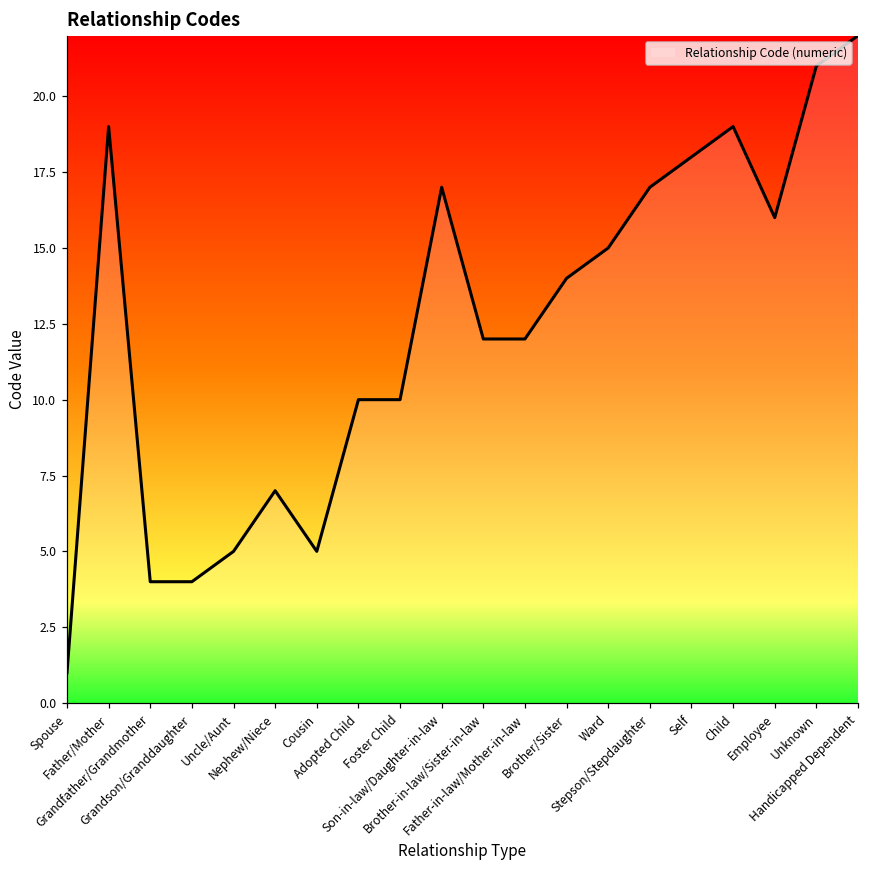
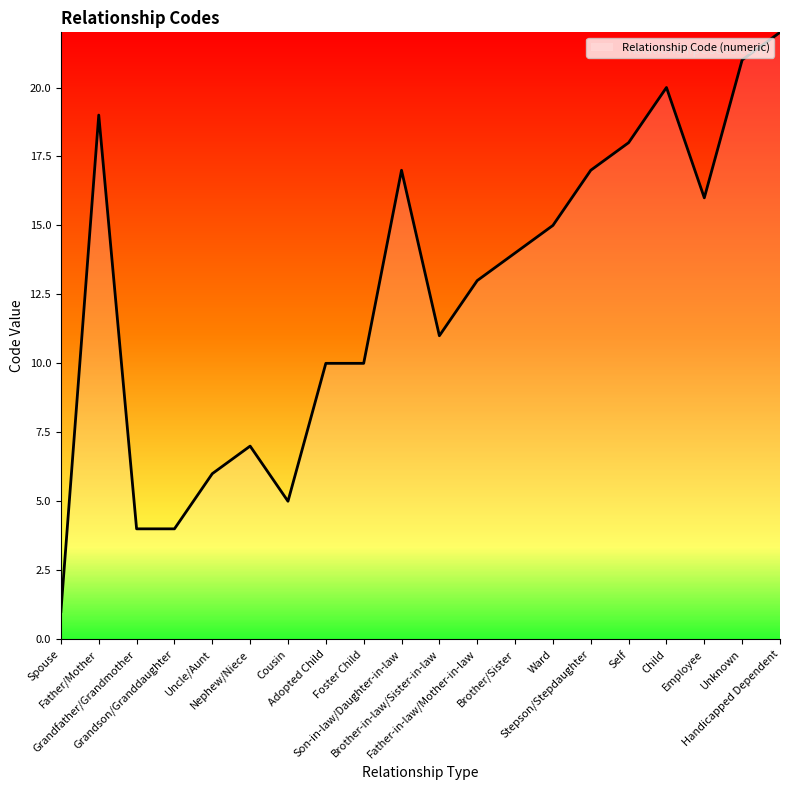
  {
    "Spouse": 1,
    "Father/Mother": 19,
    "Grandfather/Grandmother": 4,
    "Grandson/Granddaughter": 4,
-   "Uncle/Aunt": 5,
+   "Uncle/Aunt": 6,
    "Nephew/Niece": 7,
    "Cousin": 5,
    "Adopted Child": 10,
    "Foster Child": 10,
    "Son-in-law/Daughter-in-law": 17,
-   "Brother-in-law/Sister-in-law": 12,
-   "Father-in-law/Mother-in-law": 12,
+   "Brother-in-law/Sister-in-law": 11,
+   "Father-in-law/Mother-in-law": 13,
    "Brother/Sister": 14,
    "Ward": 15,
    "Stepson/Stepdaughter": 17,
    "Self": 18,
-   "Child": 19,
+   "Child": 20,
    "Employee": 16,
    "Unknown": 21,
    "Handicapped Dependent": 22
  }
